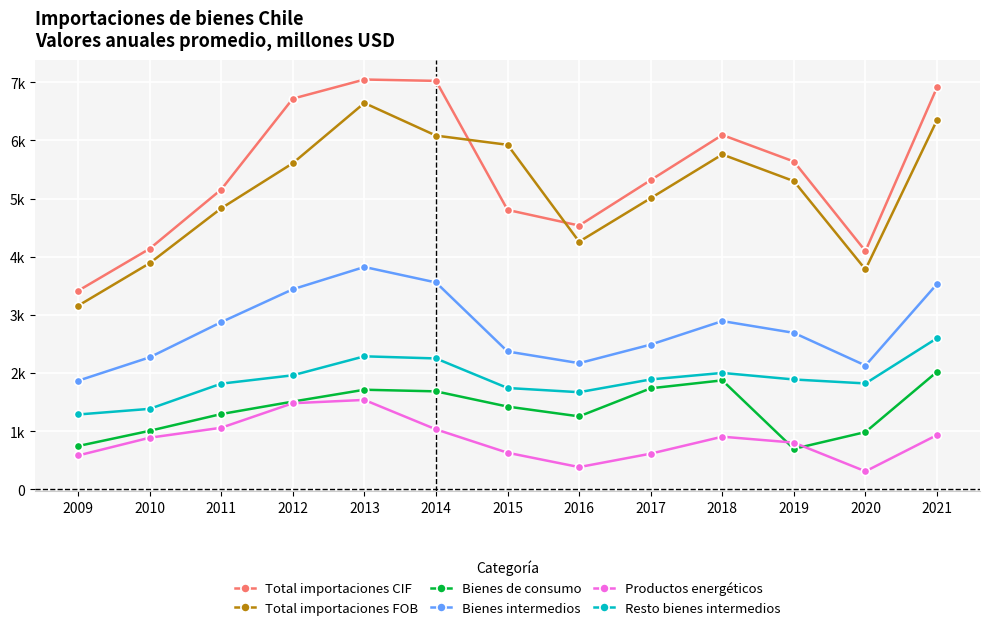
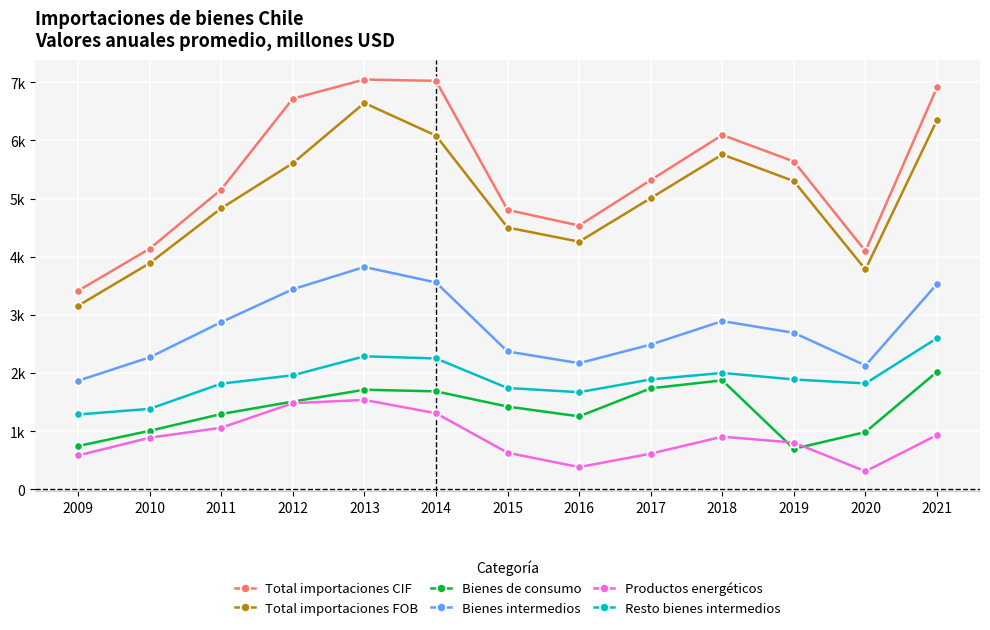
  {
    "Total importaciones CIF": {
      "2009": 3400,
      "2010": 4100,
      "2011": 5200,
      "2012": 6700,
      "2013": 7000,
      "2014": 7000,
      "2015": 4800,
      "2016": 4500,
      "2017": 5300,
      "2018": 6100,
      "2019": 5600,
      "2020": 4100,
      "2021": 6900
    },
    "Total importaciones FOB": {
      "2009": 3200,
      "2010": 3900,
      "2011": 4800,
      "2012": 5600,
      "2013": 6600,
      "2014": 6100,
-     "2015": 5900,
+     "2015": 4500,
      "2016": 4300,
      "2017": 5000,
      "2018": 5800,
      "2019": 5300,
      "2020": 3800,
      "2021": 6400
    },
    "Bienes de consumo": {
      "2009": 700,
      "2010": 1000,
      "2011": 1300,
      "2013": 1700,
      "2014": 1700,
      "2015": 1400,
      "2016": 1300,
      "2017": 1700,
      "2018": 1900,
      "2019": 700,
      "2020": 1000,
      "2021": 2000
    },
    "Bienes intermedios": {
      "2009": 1900,
      "2010": 2300,
      "2011": 2900,
      "2012": 3400,
      "2013": 3800,
      "2014": 3600,
      "2015": 2400,
      "2016": 2200,
      "2017": 2500,
      "2018": 2900,
      "2019": 2700,
      "2020": 2100,
      "2021": 3500
    },
    "Productos energéticos": {
      "2009": 600,
      "2010": 900,
      "2011": 1100,
      "2013": 1500,
-     "2014": 1000,
+     "2014": 1300,
      "2015": 600,
      "2016": 400,
      "2017": 600,
      "2018": 900,
      "2019": 800,
      "2020": 300,
      "2021": 900
    },
    "Resto bienes intermedios": {
      "2009": 1300,
      "2010": 1400,
      "2011": 1800,
      "2012": 2000,
      "2013": 2300,
      "2014": 2200,
      "2015": 1700,
      "2016": 1700,
      "2017": 1900,
      "2018": 2000,
      "2019": 1900,
      "2020": 1800,
      "2021": 2600
    }
  }
